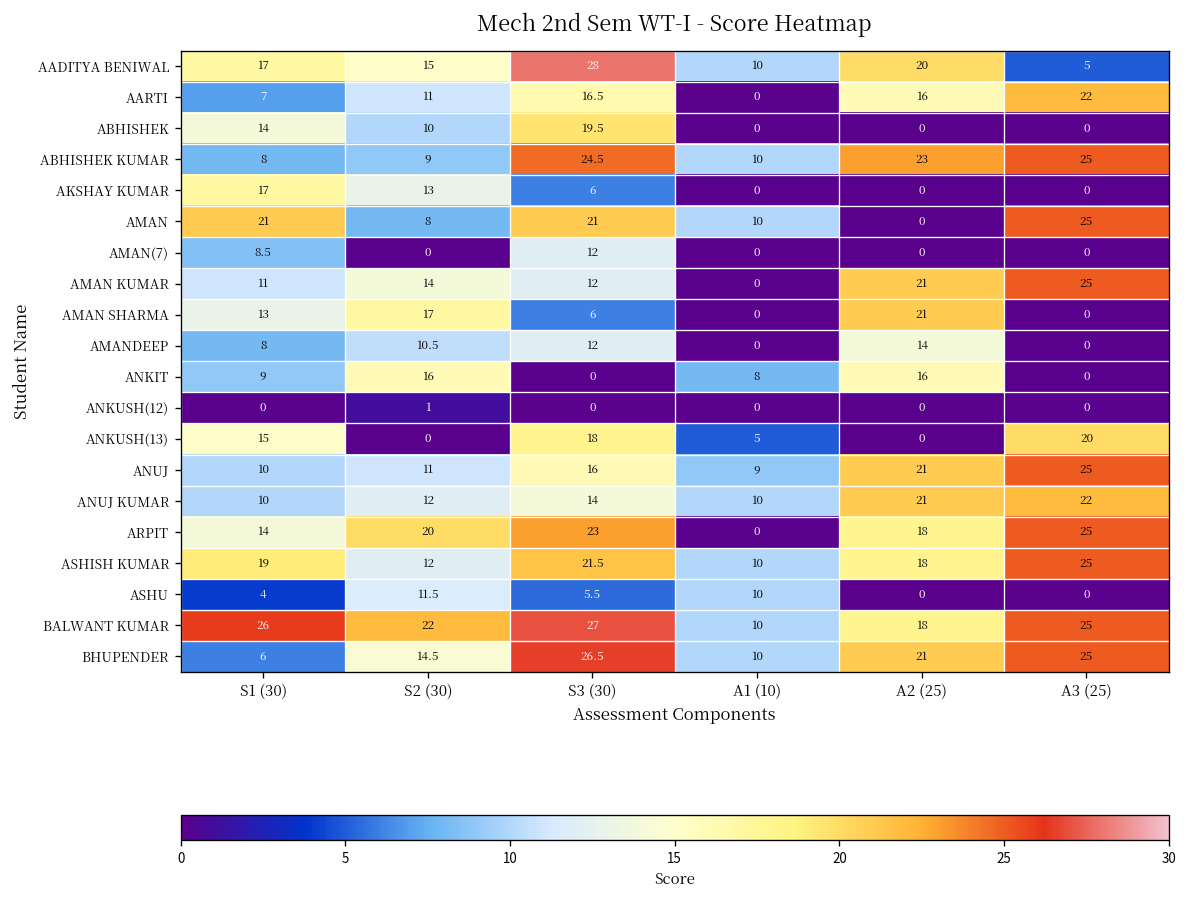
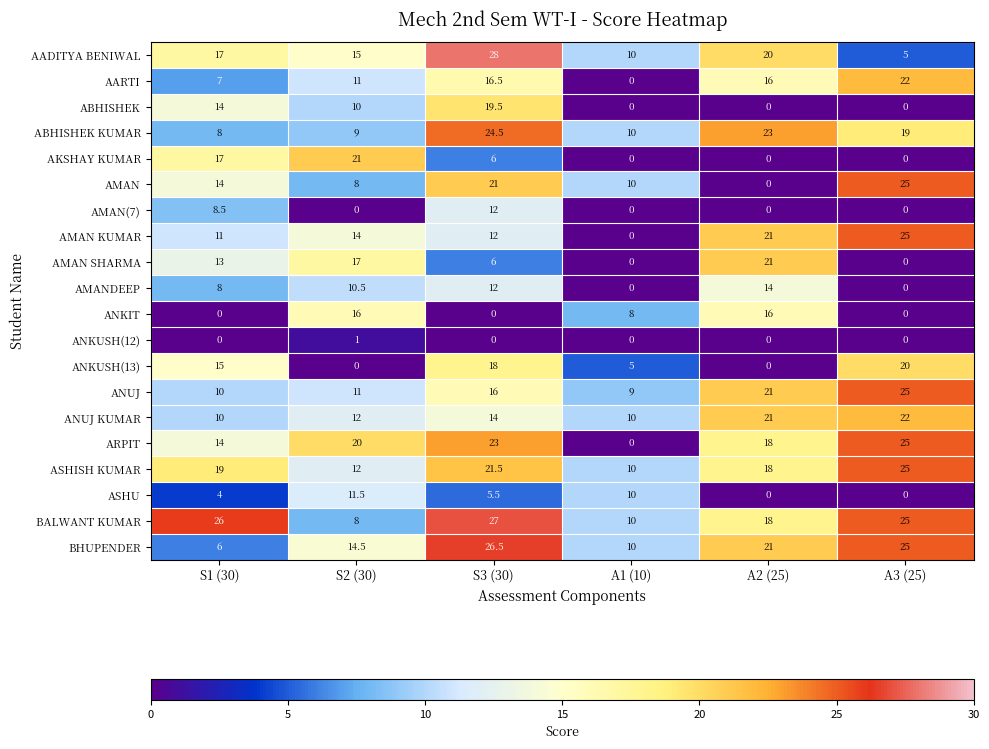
  {
    "AADITYA BENIWAL": {
      "S1 (30)": 17,
      "S2 (30)": 15,
      "S3 (30)": 28,
      "A1 (10)": 10,
      "A2 (25)": 20,
      "A3 (25)": 5
    },
    "AARTI": {
      "S1 (30)": 7,
      "S2 (30)": 11,
      "S3 (30)": 16.5,
      "A1 (10)": 0,
      "A2 (25)": 16,
      "A3 (25)": 22
    },
    "ABHISHEK": {
      "S1 (30)": 14,
      "S2 (30)": 10,
      "S3 (30)": 19.5,
      "A1 (10)": 0,
      "A2 (25)": 0,
      "A3 (25)": 0
    },
    "ABHISHEK KUMAR": {
      "S1 (30)": 8,
      "S2 (30)": 9,
      "S3 (30)": 24.5,
      "A1 (10)": 10,
      "A2 (25)": 23,
-     "A3 (25)": 25
+     "A3 (25)": 19
    },
    "AKSHAY KUMAR": {
      "S1 (30)": 17,
-     "S2 (30)": 13,
+     "S2 (30)": 21,
      "S3 (30)": 6,
      "A1 (10)": 0,
      "A2 (25)": 0,
      "A3 (25)": 0
    },
    "AMAN": {
-     "S1 (30)": 21,
+     "S1 (30)": 14,
      "S2 (30)": 8,
      "S3 (30)": 21,
      "A1 (10)": 10,
      "A2 (25)": 0,
      "A3 (25)": 25
    },
    "AMAN(7)": {
      "S1 (30)": 8.5,
      "S2 (30)": 0,
      "S3 (30)": 12,
      "A1 (10)": 0,
      "A2 (25)": 0,
      "A3 (25)": 0
    },
    "AMAN KUMAR": {
      "S1 (30)": 11,
      "S2 (30)": 14,
      "S3 (30)": 12,
      "A1 (10)": 0,
      "A2 (25)": 21,
      "A3 (25)": 25
    },
    "AMAN SHARMA": {
      "S1 (30)": 13,
      "S2 (30)": 17,
      "S3 (30)": 6,
      "A1 (10)": 0,
      "A2 (25)": 21,
      "A3 (25)": 0
    },
    "AMANDEEP": {
      "S1 (30)": 8,
      "S2 (30)": 10.5,
      "S3 (30)": 12,
      "A1 (10)": 0,
      "A2 (25)": 14,
      "A3 (25)": 0
    },
    "ANKIT": {
-     "S1 (30)": 9,
+     "S1 (30)": 0,
      "S2 (30)": 16,
      "S3 (30)": 0,
      "A1 (10)": 8,
      "A2 (25)": 16,
      "A3 (25)": 0
    },
    "ANKUSH(12)": {
      "S1 (30)": 0,
      "S2 (30)": 1,
      "S3 (30)": 0,
      "A1 (10)": 0,
      "A2 (25)": 0,
      "A3 (25)": 0
    },
    "ANKUSH(13)": {
      "S1 (30)": 15,
      "S2 (30)": 0,
      "S3 (30)": 18,
      "A1 (10)": 5,
      "A2 (25)": 0,
      "A3 (25)": 20
    },
    "ANUJ": {
      "S1 (30)": 10,
      "S2 (30)": 11,
      "S3 (30)": 16,
      "A1 (10)": 9,
      "A2 (25)": 21,
      "A3 (25)": 25
    },
    "ANUJ KUMAR": {
      "S1 (30)": 10,
      "S2 (30)": 12,
      "S3 (30)": 14,
      "A1 (10)": 10,
      "A2 (25)": 21,
      "A3 (25)": 22
    },
    "ARPIT": {
      "S1 (30)": 14,
      "S2 (30)": 20,
      "S3 (30)": 23,
      "A1 (10)": 0,
      "A2 (25)": 18,
      "A3 (25)": 25
    },
    "ASHISH KUMAR": {
      "S1 (30)": 19,
      "S2 (30)": 12,
      "S3 (30)": 21.5,
      "A1 (10)": 10,
      "A2 (25)": 18,
      "A3 (25)": 25
    },
    "ASHU": {
      "S1 (30)": 4,
      "S2 (30)": 11.5,
      "S3 (30)": 5.5,
      "A1 (10)": 10,
      "A2 (25)": 0,
      "A3 (25)": 0
    },
    "BALWANT KUMAR": {
      "S1 (30)": 26,
-     "S2 (30)": 22,
+     "S2 (30)": 8,
      "S3 (30)": 27,
      "A1 (10)": 10,
      "A2 (25)": 18,
      "A3 (25)": 25
    },
    "BHUPENDER": {
      "S1 (30)": 6,
      "S2 (30)": 14.5,
      "S3 (30)": 26.5,
      "A1 (10)": 10,
      "A2 (25)": 21,
      "A3 (25)": 25
    }
  }
